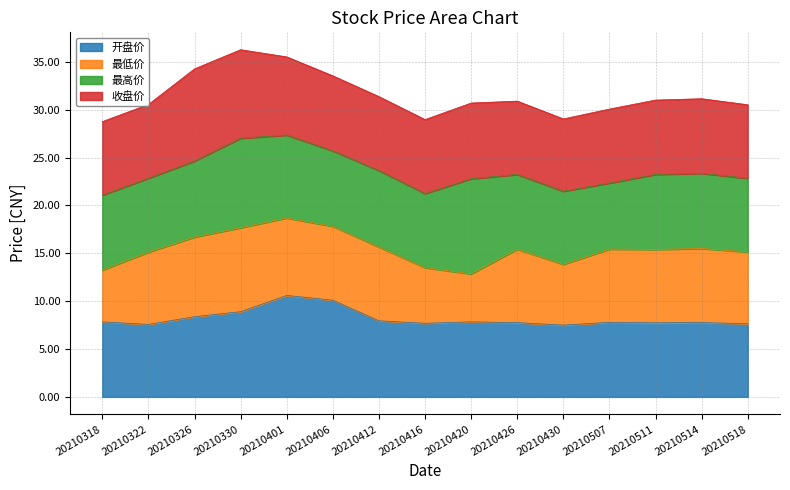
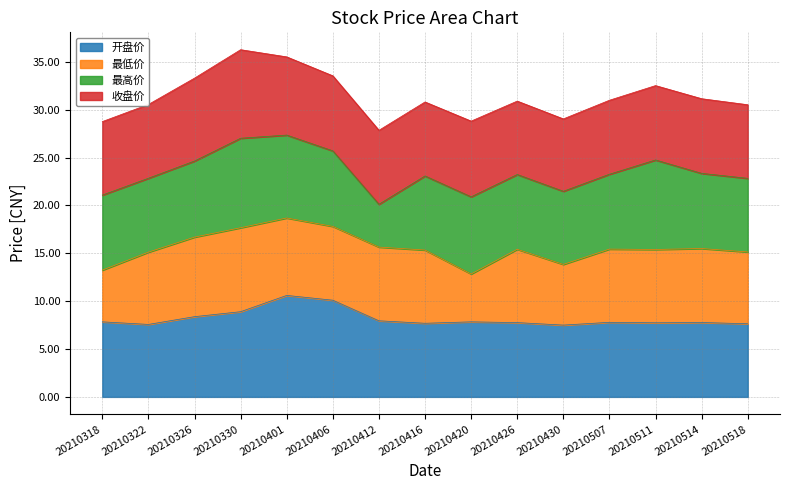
  {
    "开盘价": {
      "20210318": 8,
      "20210322": 8,
      "20210326": 8,
      "20210330": 9,
      "20210401": 11,
      "20210406": 10,
      "20210412": 8,
      "20210416": 8,
      "20210420": 8,
      "20210426": 8,
      "20210430": 8,
      "20210507": 8,
      "20210511": 8,
      "20210514": 8,
      "20210518": 8
    },
    "最低价": {
      "20210318": 5,
      "20210322": 8,
      "20210326": 8,
      "20210330": 9,
      "20210401": 8,
      "20210406": 8,
      "20210412": 8,
-     "20210416": 6,
+     "20210416": 8,
      "20210420": 5,
      "20210426": 8,
      "20210430": 6,
      "20210507": 8,
      "20210511": 8,
      "20210514": 8,
      "20210518": 8
    },
    "最高价": {
      "20210318": 8,
      "20210322": 8,
      "20210326": 8,
      "20210330": 9,
      "20210401": 9,
      "20210406": 8,
-     "20210412": 8,
+     "20210412": 4,
      "20210416": 8,
-     "20210420": 10,
+     "20210420": 8,
      "20210426": 8,
      "20210430": 8,
-     "20210507": 7,
-     "20210511": 8,
+     "20210507": 8,
+     "20210511": 9,
      "20210514": 8,
      "20210518": 8
    },
    "收盘价": {
      "20210318": 8,
-     "20210326": 10,
+     "20210326": 9,
      "20210330": 9,
      "20210401": 8,
      "20210406": 8,
      "20210412": 8,
      "20210416": 8,
      "20210420": 8,
      "20210426": 8,
      "20210430": 8,
      "20210507": 8,
      "20210511": 8,
      "20210514": 8,
      "20210518": 8
    }
  }
